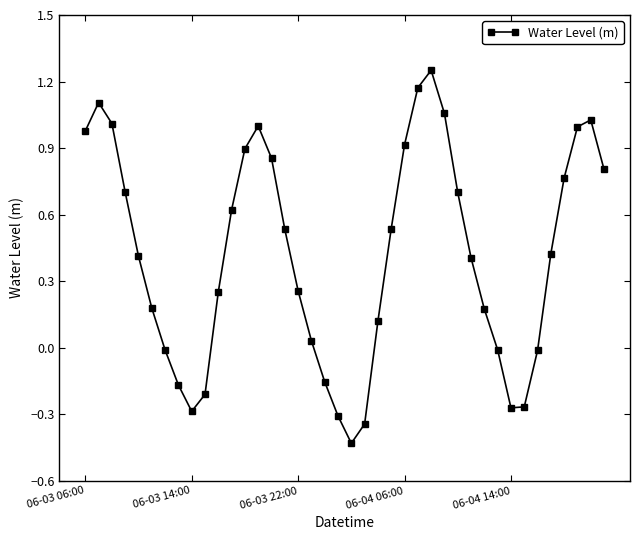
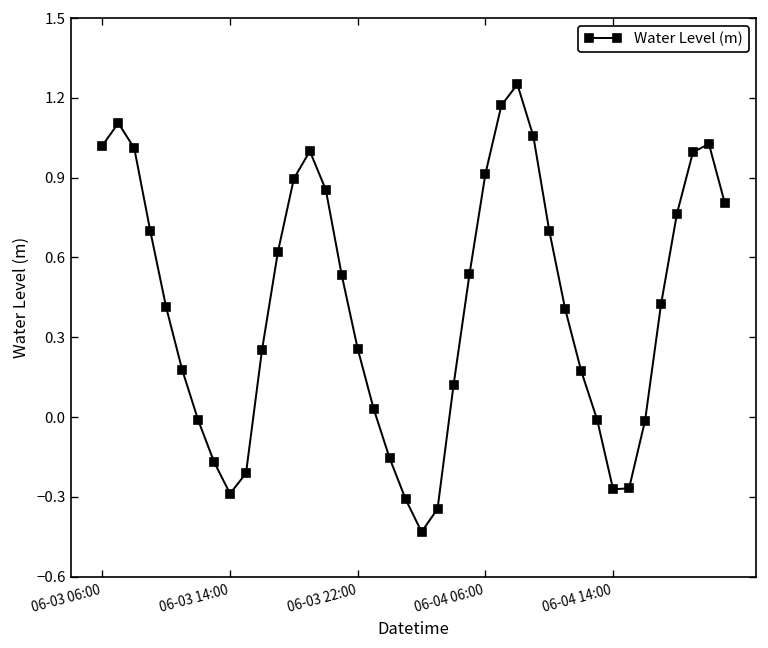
  {
-   "06-03 06:00": 0.98,
+   "06-03 06:00": 1.02,
    "06-03 14:00": -0.29,
    "06-03 22:00": 0.26,
    "06-04 06:00": 0.91,
    "06-04 14:00": -0.27
  }
